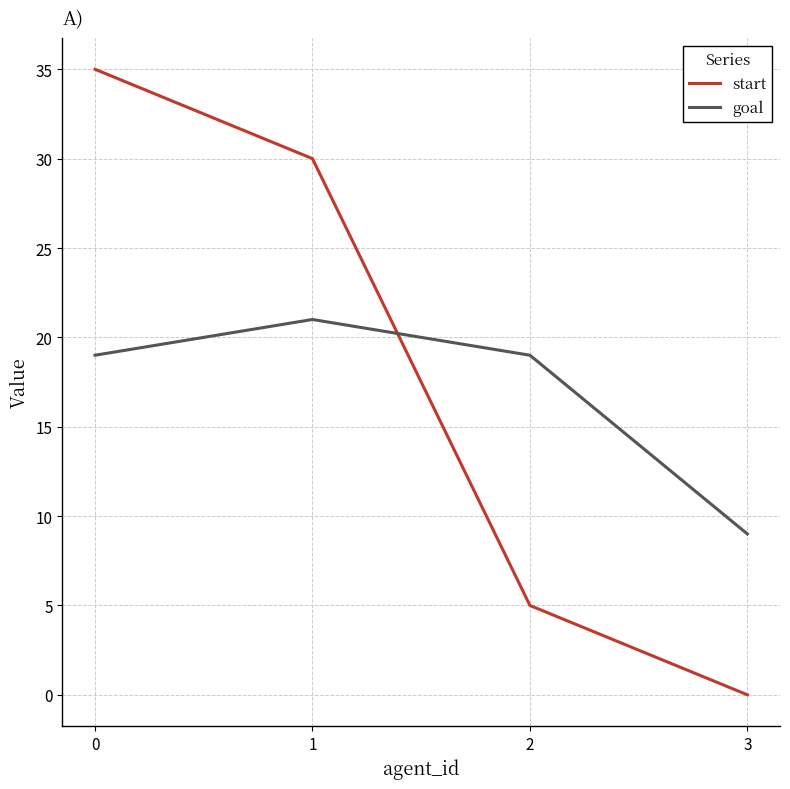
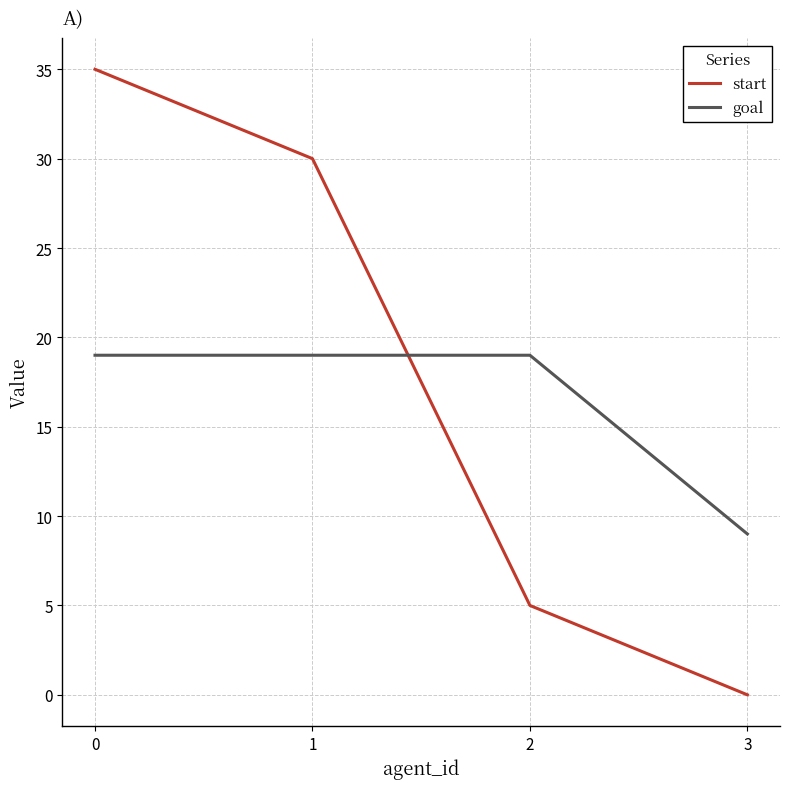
  {
    "start": {
      "0": 35,
      "1": 30,
      "2": 5,
      "3": 0
    },
    "goal": {
      "0": 19,
-     "1": 21,
+     "1": 19,
      "2": 19,
      "3": 9
    }
  }
